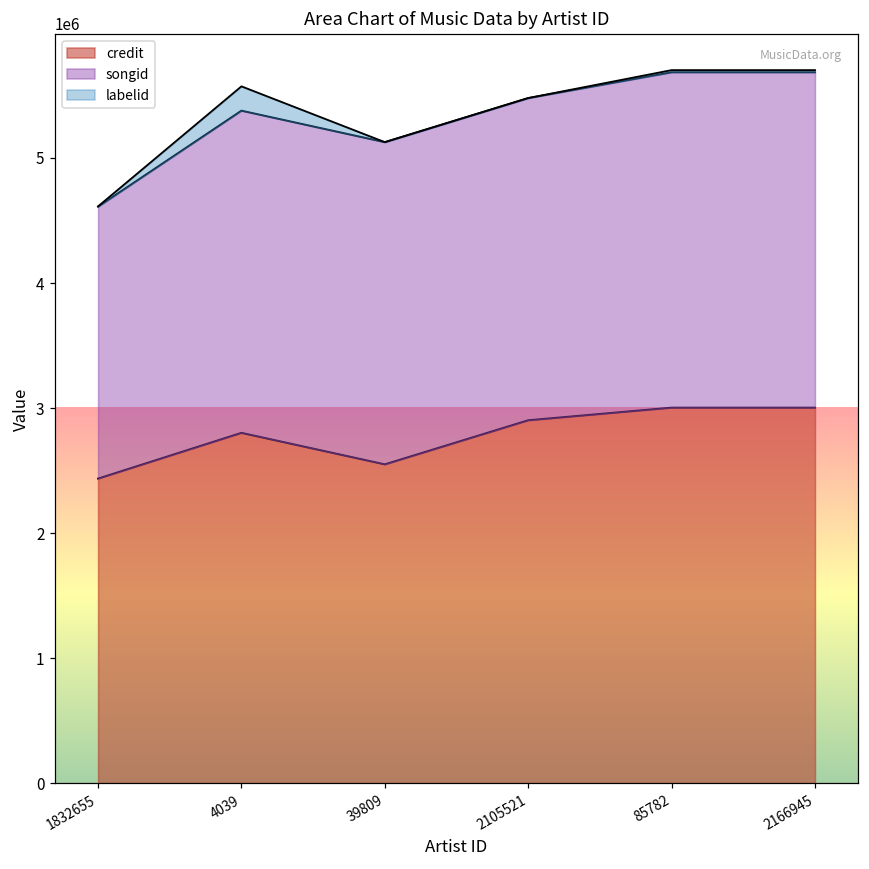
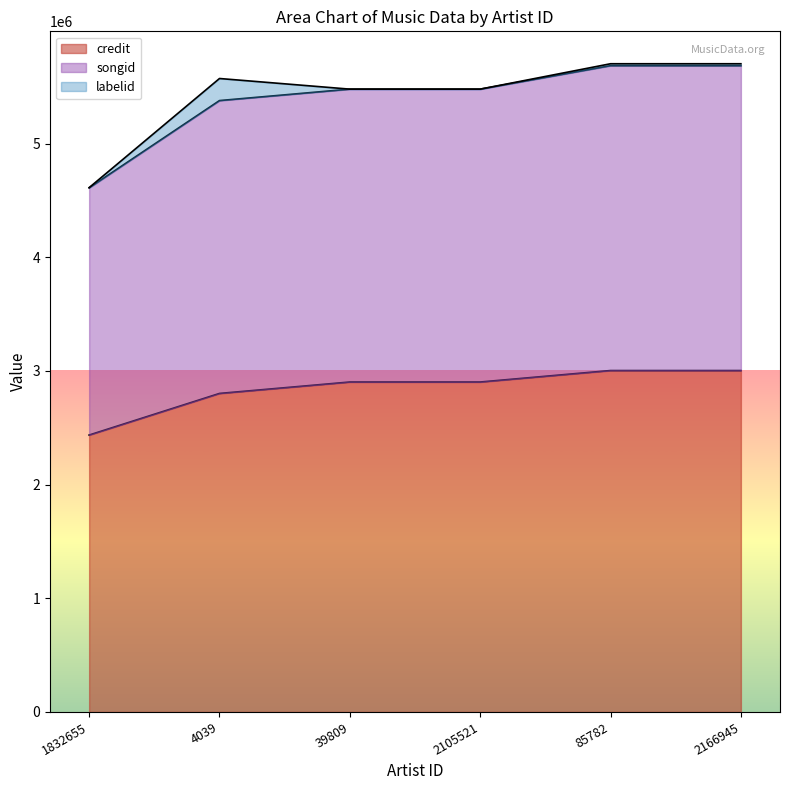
  {
    "credit": {
      "1832655": 2440000,
      "4039": 2800000,
-     "39809": 2550000,
+     "39809": 2900000,
      "2105521": 2900000,
      "85782": 3000000,
      "2166945": 3000000
    },
    "songid": {
      "4039": 2580000
    },
    "labelid": {
      "4039": 190000
    }
  }
